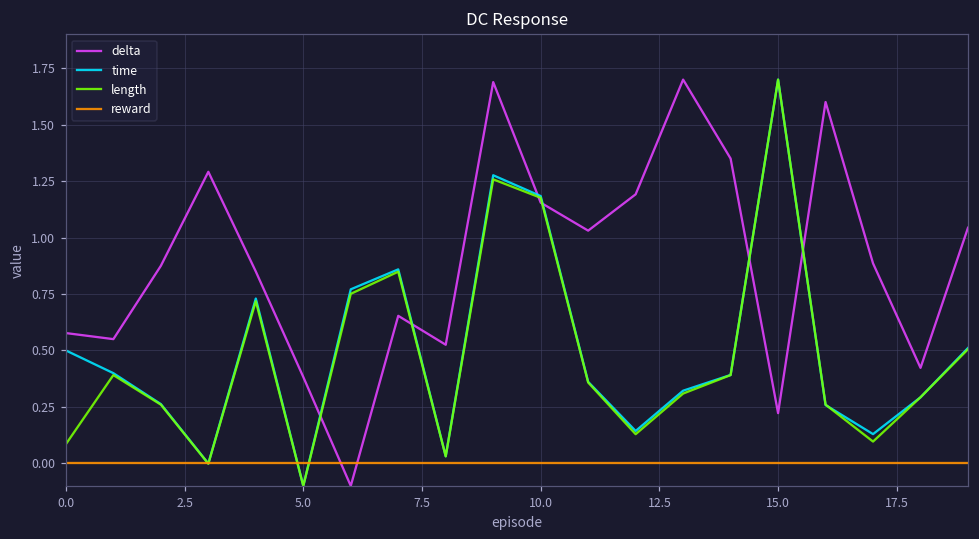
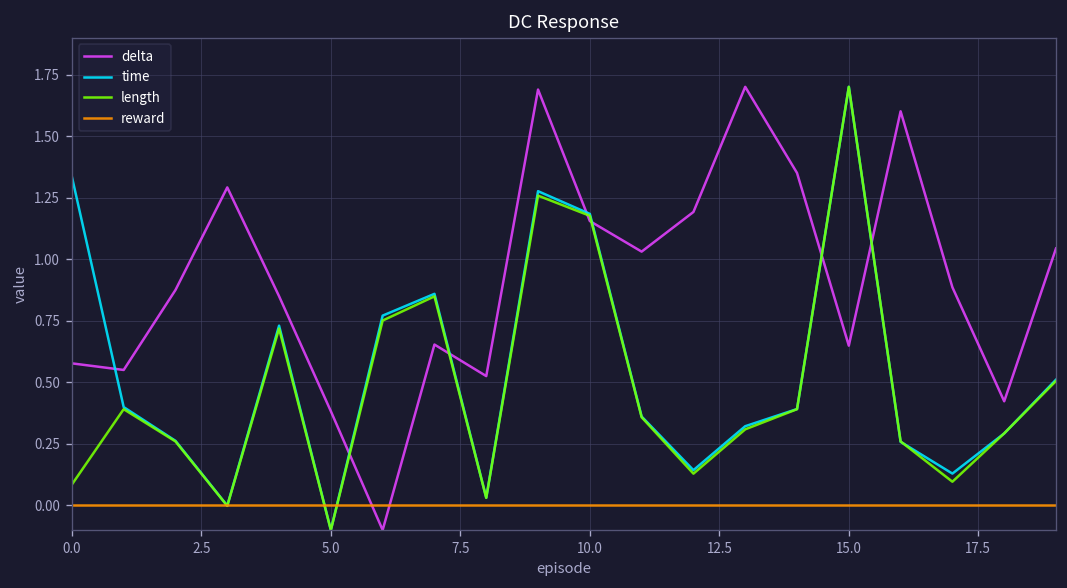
  {
    "delta": {
      "0.0": 0.58,
      "5.0": 0.38,
      "10.0": 1.15,
-     "15.0": 0.22
+     "15.0": 0.65
    },
    "time": {
-     "0.0": 0.50
+     "0.0": 1.34
    },
    "length": {
      "0.0": 0.08
    },
    "reward": {
      "0.0": 0.00,
      "5.0": 0.00,
      "10.0": 0.00,
      "15.0": 0.00
    }
  }
